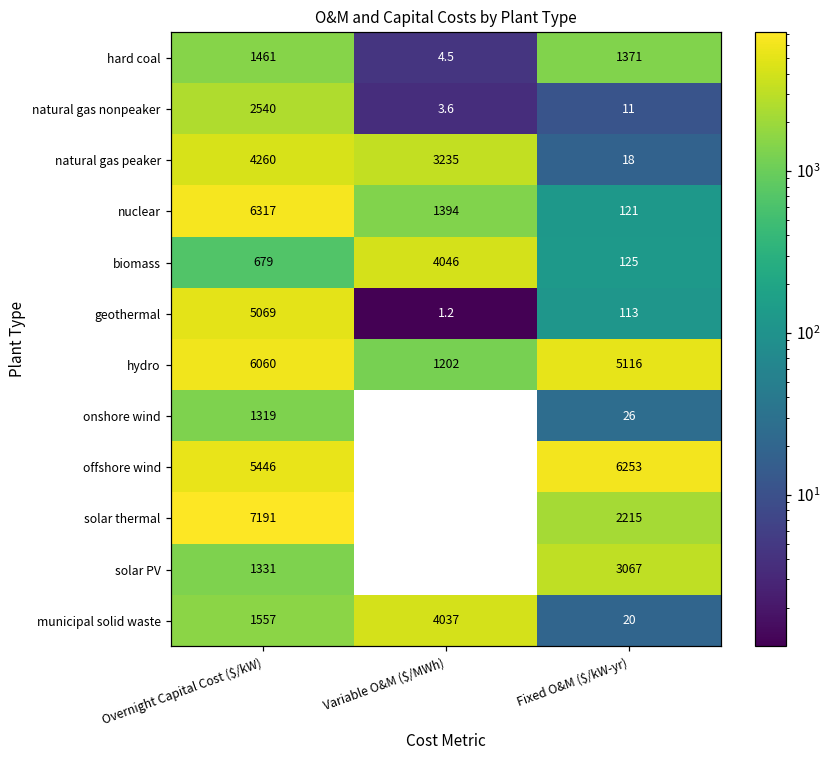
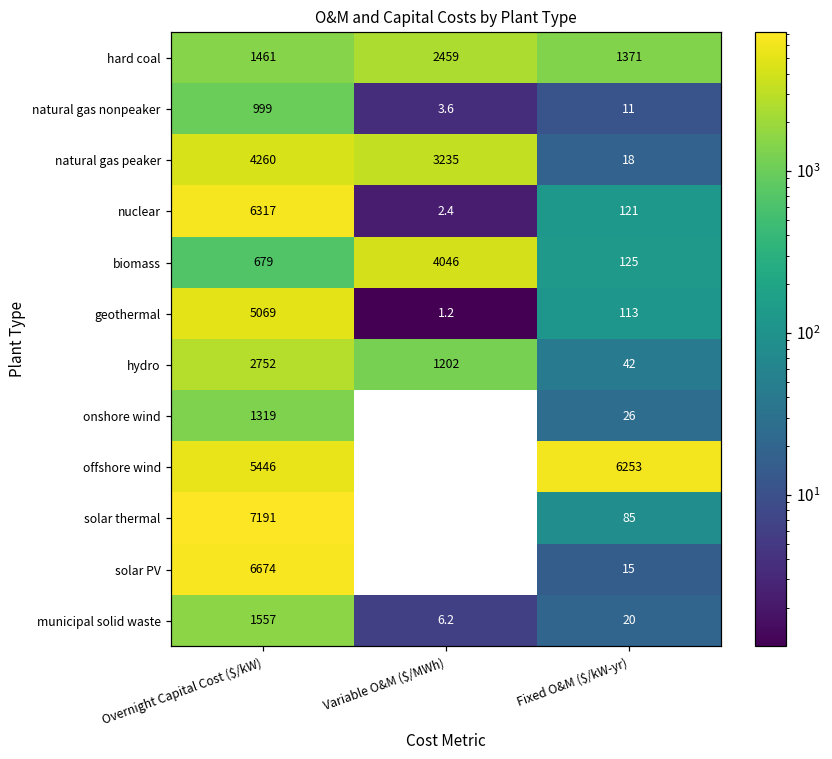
  {
    "hard coal": {
      "Overnight Capital Cost ($/kW)": 1461,
-     "Variable O&M ($/MWh)": 4.5,
+     "Variable O&M ($/MWh)": 2459,
      "Fixed O&M ($/kW-yr)": 1371
    },
    "natural gas nonpeaker": {
-     "Overnight Capital Cost ($/kW)": 2540,
+     "Overnight Capital Cost ($/kW)": 999,
      "Variable O&M ($/MWh)": 3.6,
      "Fixed O&M ($/kW-yr)": 11
    },
    "natural gas peaker": {
      "Overnight Capital Cost ($/kW)": 4260,
      "Variable O&M ($/MWh)": 3235,
      "Fixed O&M ($/kW-yr)": 18
    },
    "nuclear": {
      "Overnight Capital Cost ($/kW)": 6317,
-     "Variable O&M ($/MWh)": 1394,
+     "Variable O&M ($/MWh)": 2.4,
      "Fixed O&M ($/kW-yr)": 121
    },
    "biomass": {
      "Overnight Capital Cost ($/kW)": 679,
      "Variable O&M ($/MWh)": 4046,
      "Fixed O&M ($/kW-yr)": 125
    },
    "geothermal": {
      "Overnight Capital Cost ($/kW)": 5069,
      "Variable O&M ($/MWh)": 1.2,
      "Fixed O&M ($/kW-yr)": 113
    },
    "hydro": {
-     "Overnight Capital Cost ($/kW)": 6060,
+     "Overnight Capital Cost ($/kW)": 2752,
      "Variable O&M ($/MWh)": 1202,
-     "Fixed O&M ($/kW-yr)": 5116
+     "Fixed O&M ($/kW-yr)": 42
    },
    "onshore wind": {
      "Overnight Capital Cost ($/kW)": 1319,
      "Fixed O&M ($/kW-yr)": 26
    },
    "offshore wind": {
      "Overnight Capital Cost ($/kW)": 5446,
      "Fixed O&M ($/kW-yr)": 6253
    },
    "solar thermal": {
      "Overnight Capital Cost ($/kW)": 7191,
-     "Fixed O&M ($/kW-yr)": 2215
+     "Fixed O&M ($/kW-yr)": 85
    },
    "solar PV": {
-     "Overnight Capital Cost ($/kW)": 1331,
-     "Fixed O&M ($/kW-yr)": 3067
+     "Overnight Capital Cost ($/kW)": 6674,
+     "Fixed O&M ($/kW-yr)": 15
    },
    "municipal solid waste": {
      "Overnight Capital Cost ($/kW)": 1557,
-     "Variable O&M ($/MWh)": 4037,
+     "Variable O&M ($/MWh)": 6.2,
      "Fixed O&M ($/kW-yr)": 20
    }
  }
